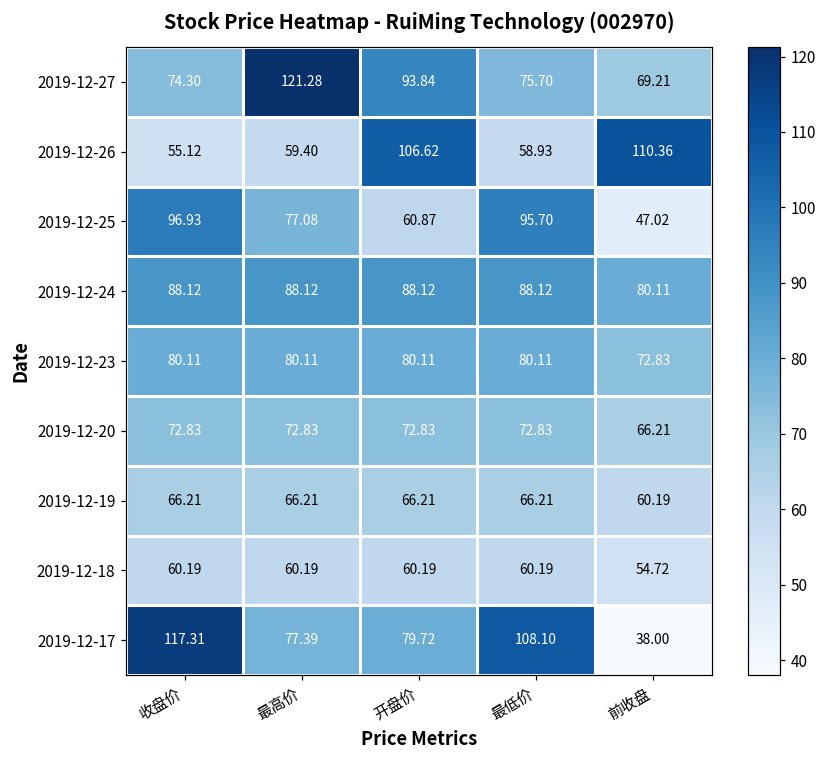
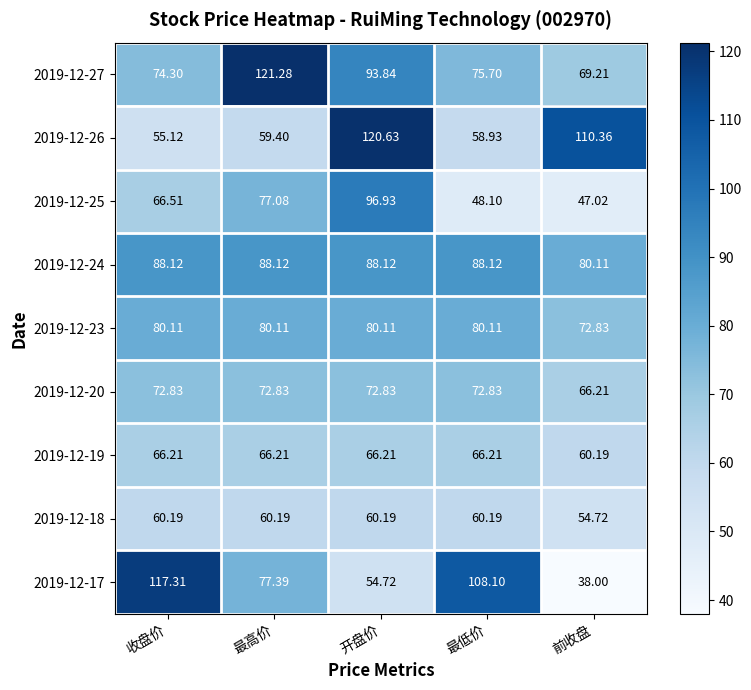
  {
    "2019-12-27": {
      "收盘价": 74.30,
      "最高价": 121.28,
      "开盘价": 93.84,
      "最低价": 75.70,
      "前收盘": 69.21
    },
    "2019-12-26": {
      "收盘价": 55.12,
      "最高价": 59.40,
-     "开盘价": 106.62,
+     "开盘价": 120.63,
      "最低价": 58.93,
      "前收盘": 110.36
    },
    "2019-12-25": {
-     "收盘价": 96.93,
+     "收盘价": 66.51,
      "最高价": 77.08,
-     "开盘价": 60.87,
-     "最低价": 95.70,
+     "开盘价": 96.93,
+     "最低价": 48.10,
      "前收盘": 47.02
    },
    "2019-12-24": {
      "收盘价": 88.12,
      "最高价": 88.12,
      "开盘价": 88.12,
      "最低价": 88.12,
      "前收盘": 80.11
    },
    "2019-12-23": {
      "收盘价": 80.11,
      "最高价": 80.11,
      "开盘价": 80.11,
      "最低价": 80.11,
      "前收盘": 72.83
    },
    "2019-12-20": {
      "收盘价": 72.83,
      "最高价": 72.83,
      "开盘价": 72.83,
      "最低价": 72.83,
      "前收盘": 66.21
    },
    "2019-12-19": {
      "收盘价": 66.21,
      "最高价": 66.21,
      "开盘价": 66.21,
      "最低价": 66.21,
      "前收盘": 60.19
    },
    "2019-12-18": {
      "收盘价": 60.19,
      "最高价": 60.19,
      "开盘价": 60.19,
      "最低价": 60.19,
      "前收盘": 54.72
    },
    "2019-12-17": {
      "收盘价": 117.31,
      "最高价": 77.39,
-     "开盘价": 79.72,
+     "开盘价": 54.72,
      "最低价": 108.10,
      "前收盘": 38.00
    }
  }
